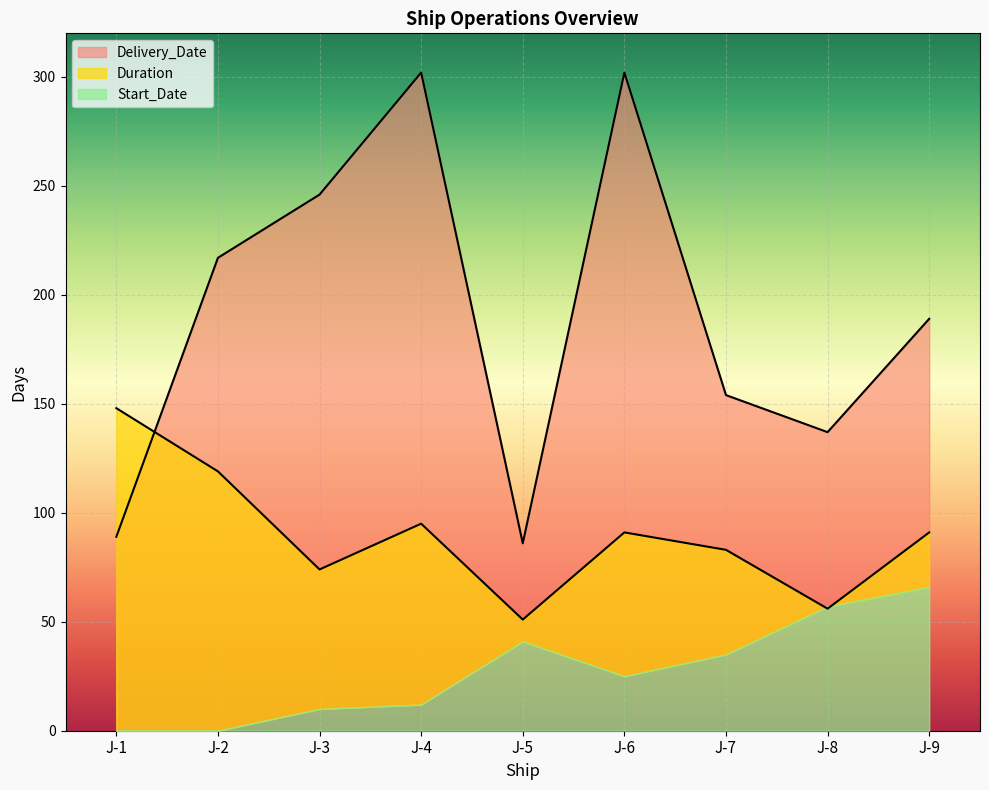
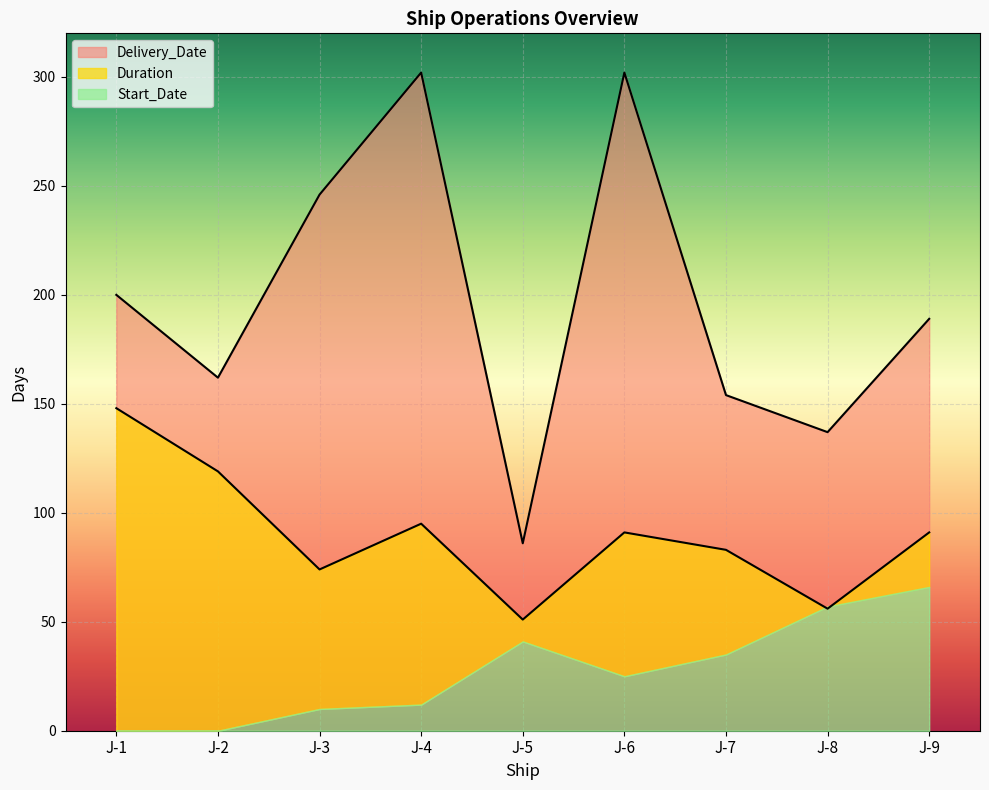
  {
    "Delivery_Date": {
-     "J-1": 89,
-     "J-2": 217,
+     "J-1": 200,
+     "J-2": 162,
      "J-3": 246,
      "J-4": 302,
      "J-5": 86,
      "J-6": 302,
      "J-7": 154,
      "J-8": 137,
      "J-9": 189
    },
    "Start_Date": {
      "J-1": 0,
      "J-2": 0,
      "J-3": 10,
      "J-4": 12,
      "J-5": 41,
      "J-6": 25,
      "J-7": 35,
      "J-9": 66
    }
  }
